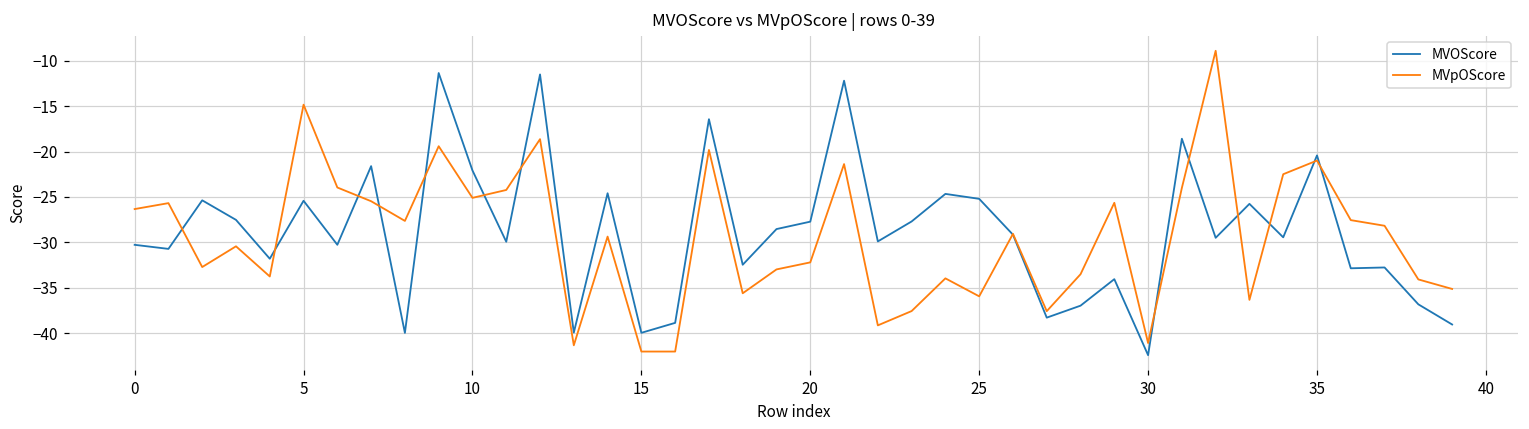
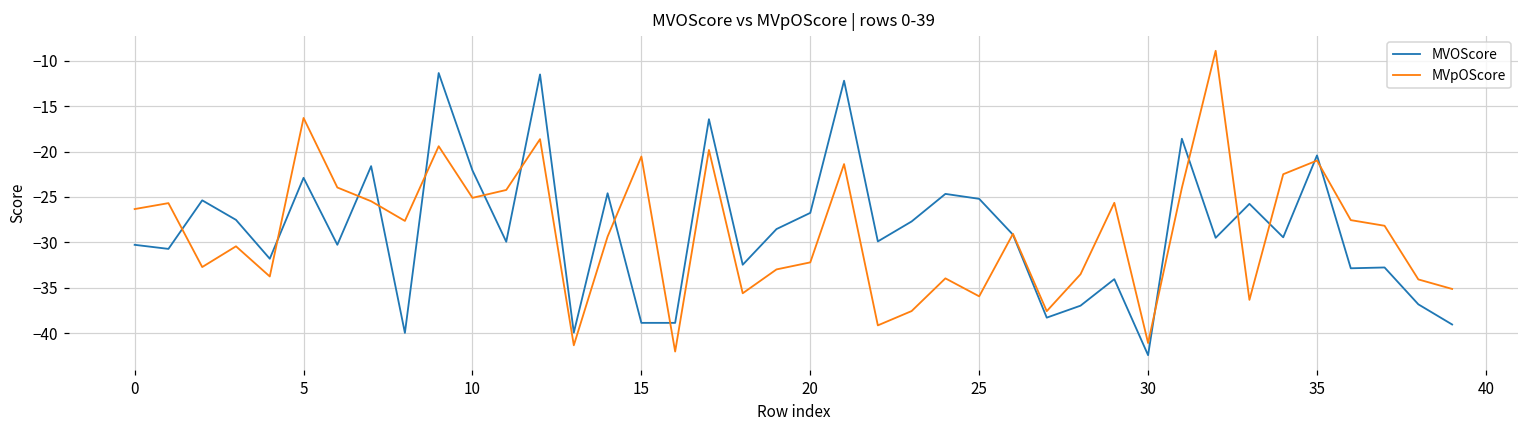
  {
    "MVOScore": {
      "0": -30,
-     "5": -25,
+     "5": -23,
      "10": -22,
-     "15": -40,
-     "20": -28,
+     "15": -39,
+     "20": -27,
      "25": -25,
      "30": -42,
      "35": -20
    },
    "MVpOScore": {
      "0": -26,
-     "5": -15,
+     "5": -16,
      "10": -25,
-     "15": -42,
+     "15": -21,
      "20": -32,
      "25": -36,
      "30": -41,
      "35": -21
    }
  }
